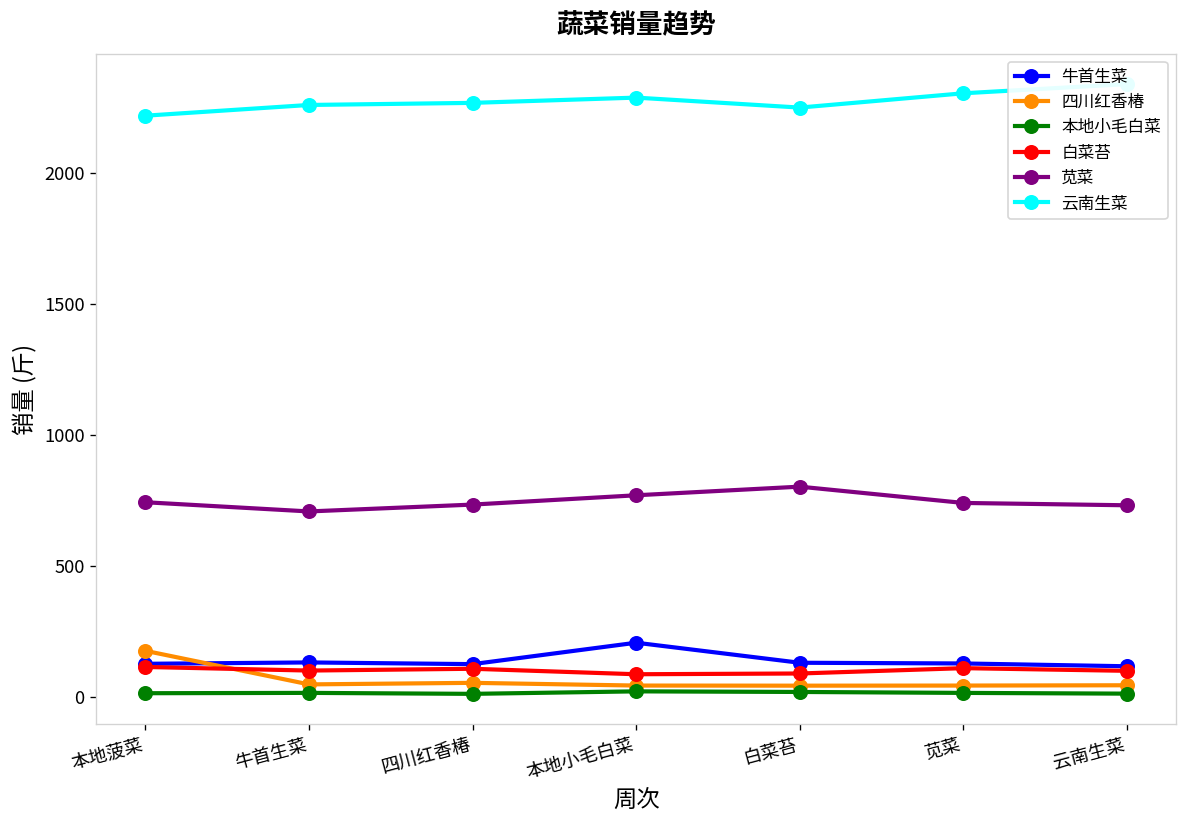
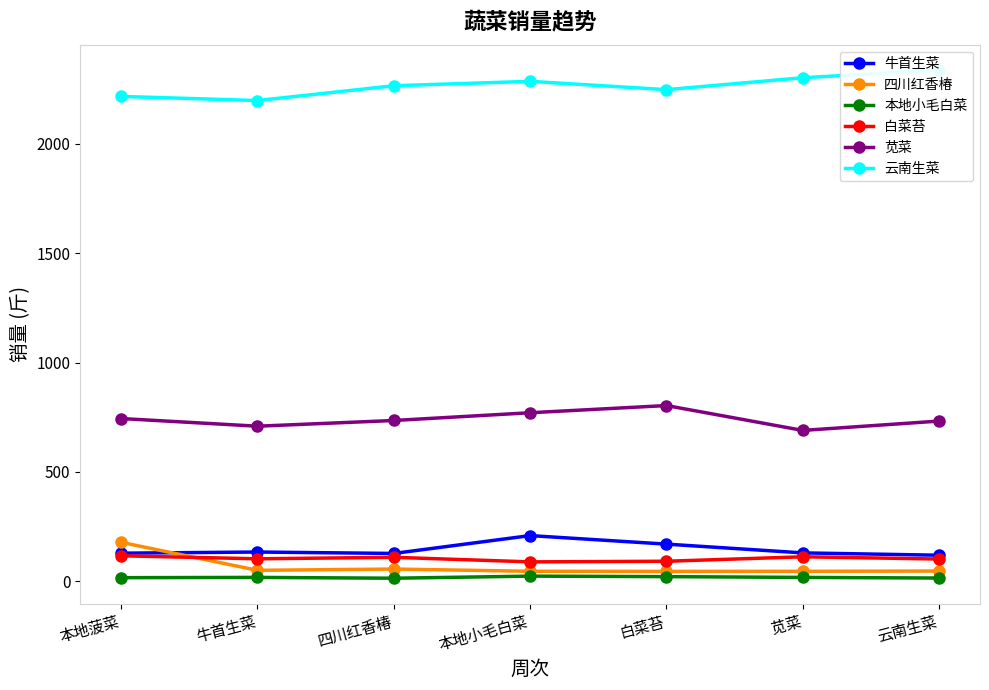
  {
    "牛首生菜": {
      "本地菠菜": 130,
      "牛首生菜": 130,
      "四川红香椿": 130,
      "本地小毛白菜": 210,
-     "白菜苔": 130,
+     "白菜苔": 170,
      "苋菜": 130,
      "云南生菜": 120
    },
    "四川红香椿": {
      "本地菠菜": 180,
      "牛首生菜": 50,
      "四川红香椿": 60,
      "本地小毛白菜": 50,
      "白菜苔": 40,
      "苋菜": 40,
      "云南生菜": 50
    },
    "本地小毛白菜": {
      "本地菠菜": 20,
      "牛首生菜": 20,
      "四川红香椿": 10,
      "本地小毛白菜": 20,
      "白菜苔": 20,
      "苋菜": 20,
      "云南生菜": 10
    },
    "白菜苔": {
      "本地菠菜": 120,
      "牛首生菜": 100,
      "四川红香椿": 110,
      "本地小毛白菜": 90,
      "白菜苔": 90,
      "苋菜": 110,
      "云南生菜": 100
    },
    "苋菜": {
      "本地菠菜": 740,
      "牛首生菜": 710,
      "四川红香椿": 730,
      "本地小毛白菜": 770,
      "白菜苔": 800,
-     "苋菜": 740,
+     "苋菜": 690,
      "云南生菜": 730
    },
    "云南生菜": {
      "本地菠菜": 2220,
-     "牛首生菜": 2260,
+     "牛首生菜": 2200,
      "四川红香椿": 2270,
      "本地小毛白菜": 2290,
      "白菜苔": 2250,
      "苋菜": 2300
    }
  }
